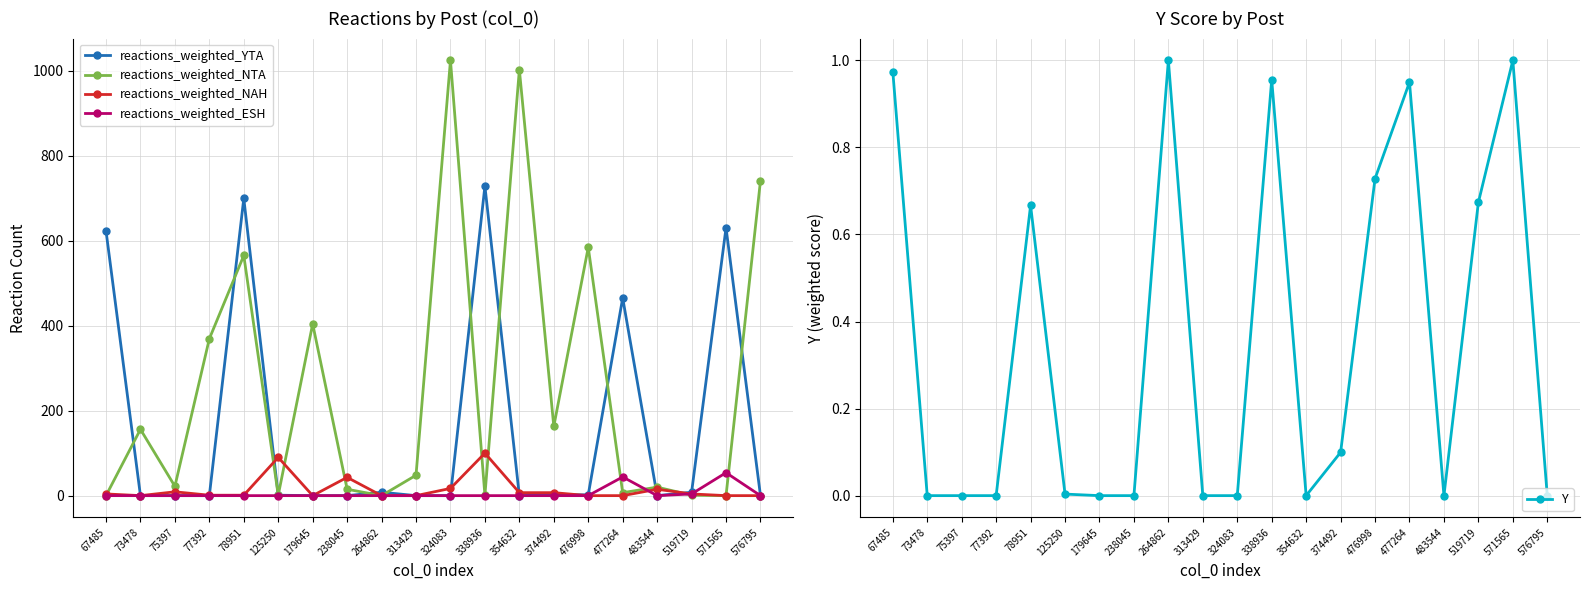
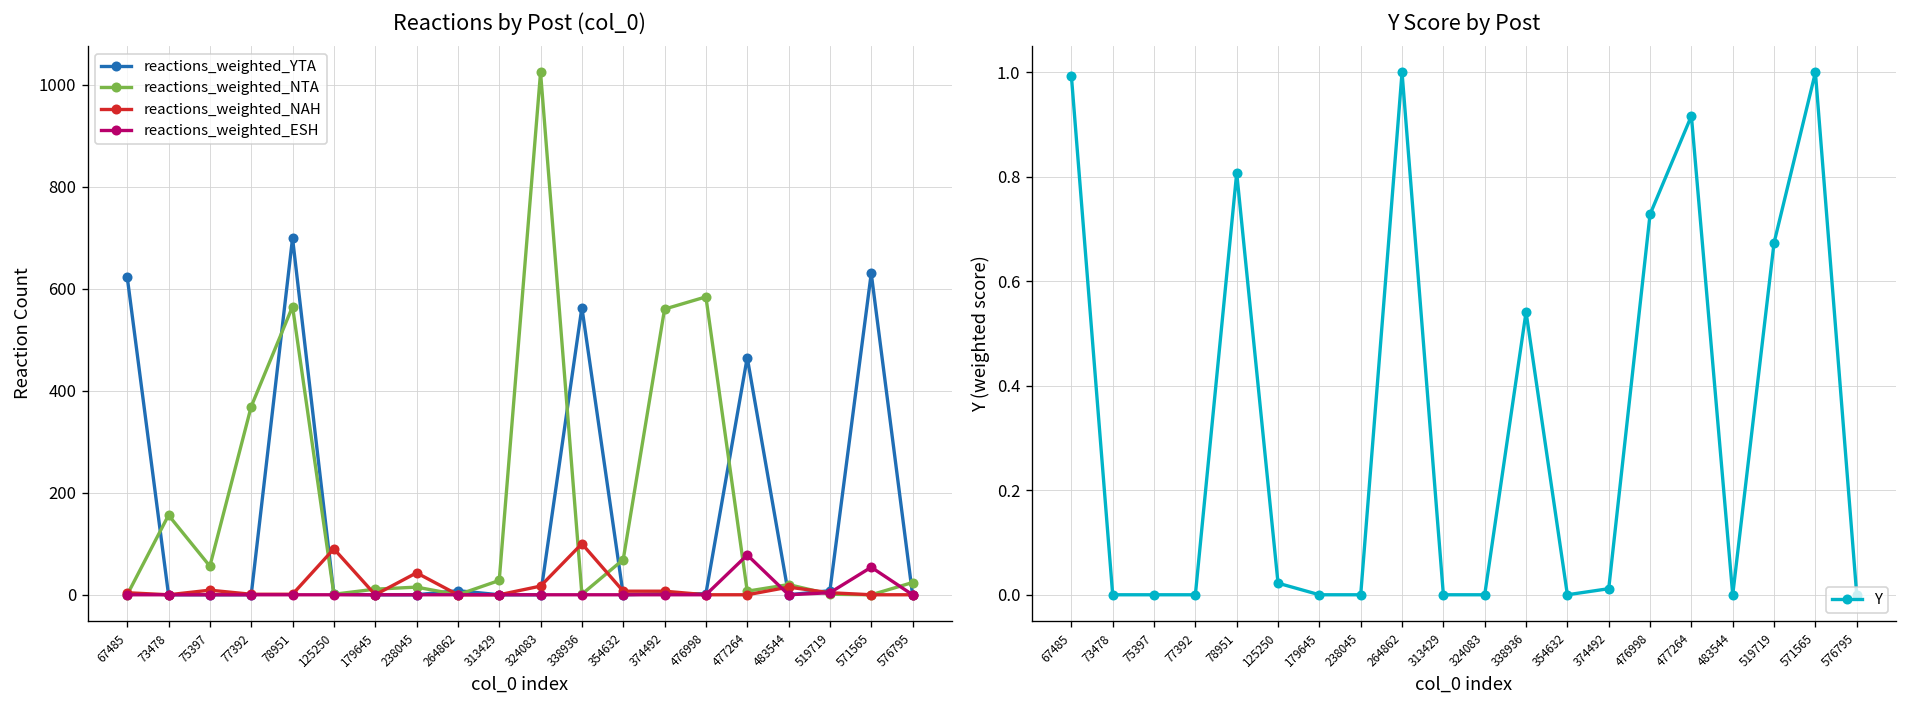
  {
    "Reactions by Post (col_0)": {
      "reactions_weighted_YTA": {
        "67485": 620,
        "78951": 700,
        "264862": 10,
-       "338936": 730,
+       "338936": 560,
        "477264": 470,
        "571565": 630
      },
      "reactions_weighted_NTA": {
        "73478": 160,
-       "75397": 20,
+       "75397": 60,
        "77392": 370,
        "78951": 570,
-       "179645": 400,
+       "179645": 10,
        "238045": 20,
-       "313429": 50,
+       "313429": 30,
        "324083": 1020,
-       "354632": 1000,
-       "374492": 160,
+       "354632": 70,
+       "374492": 560,
        "476998": 580,
        "477264": 10,
-       "576795": 740
+       "576795": 20
      },
      "reactions_weighted_NAH": {
        "75397": 10,
        "125250": 90,
        "238045": 40,
        "324083": 20,
        "338936": 100,
        "354632": 10,
        "477264": 0
      },
      "reactions_weighted_ESH": {
-       "477264": 40,
+       "477264": 80,
        "571565": 50
      }
    },
    "Y Score by Post": {
-     "67485": 0.97,
+     "67485": 0.99,
      "73478": 0.00,
      "75397": 0.00,
      "77392": 0.00,
-     "78951": 0.67,
-     "125250": 0.00,
+     "78951": 0.81,
+     "125250": 0.02,
      "179645": 0.00,
      "238045": 0.00,
      "264862": 1.00,
      "313429": 0.00,
      "324083": 0.00,
-     "338936": 0.96,
+     "338936": 0.54,
      "354632": 0.00,
-     "374492": 0.10,
+     "374492": 0.01,
      "476998": 0.73,
-     "477264": 0.95,
+     "477264": 0.92,
      "483544": 0.00,
      "519719": 0.67,
      "571565": 1.00
    }
  }
